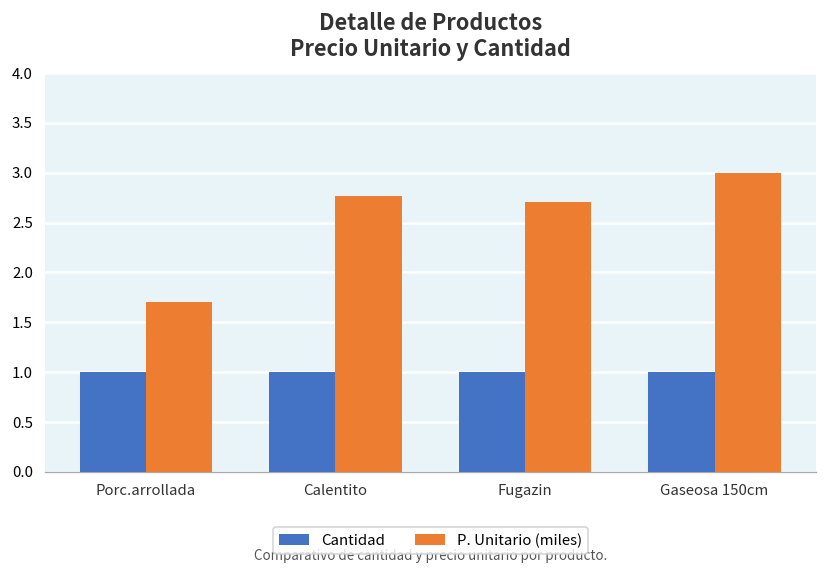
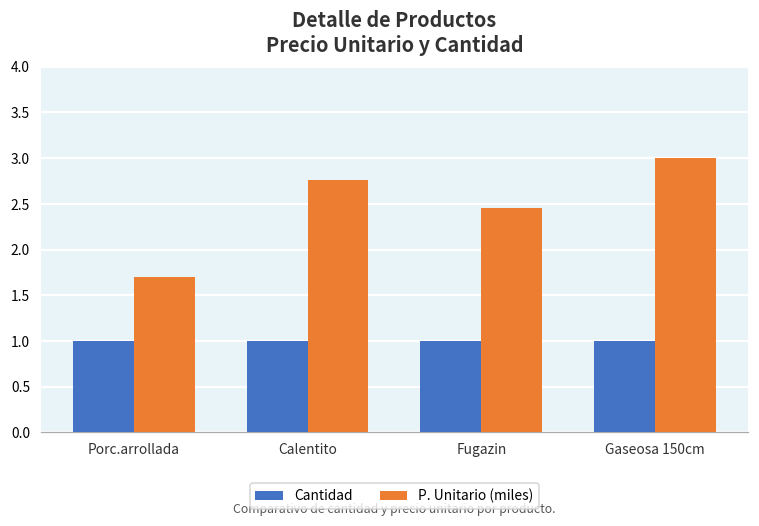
  {
    "Cantidad": {
      "Porc.arrollada": 1.0,
      "Calentito": 1.0,
      "Fugazin": 1.0,
      "Gaseosa 150cm": 1.0
    },
    "P. Unitario (miles)": {
      "Porc.arrollada": 1.7,
      "Calentito": 2.8,
-     "Fugazin": 2.7,
+     "Fugazin": 2.5,
      "Gaseosa 150cm": 3.0
    }
  }
